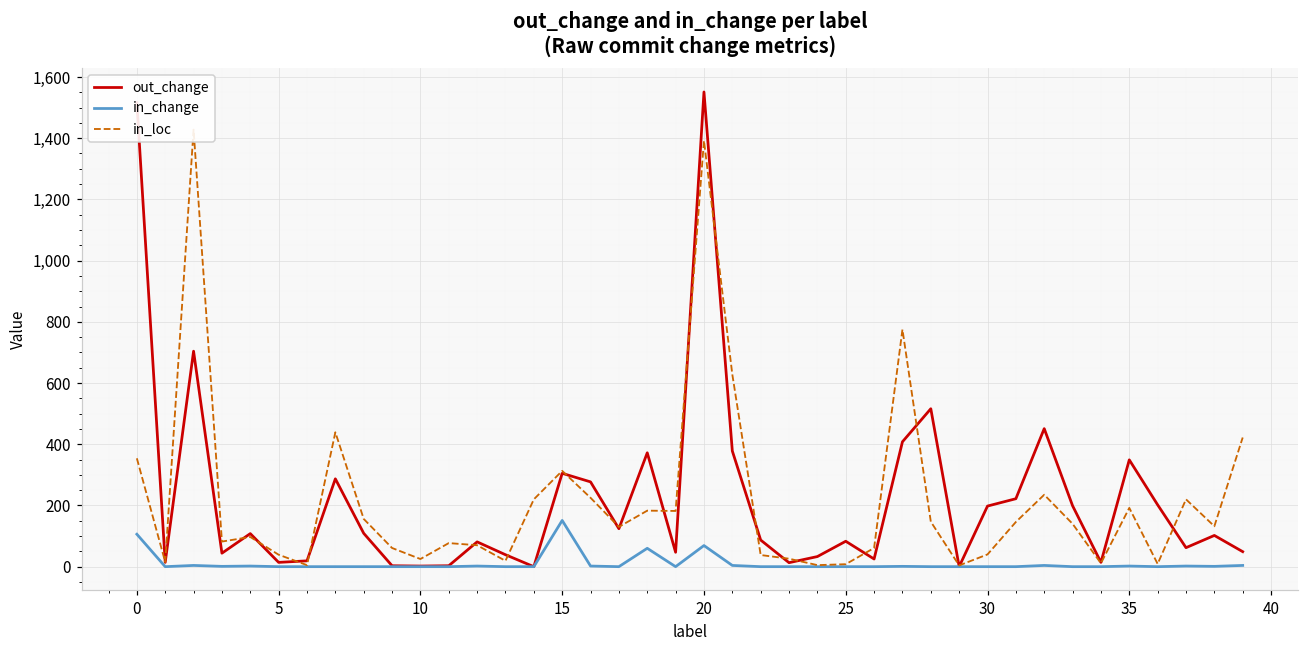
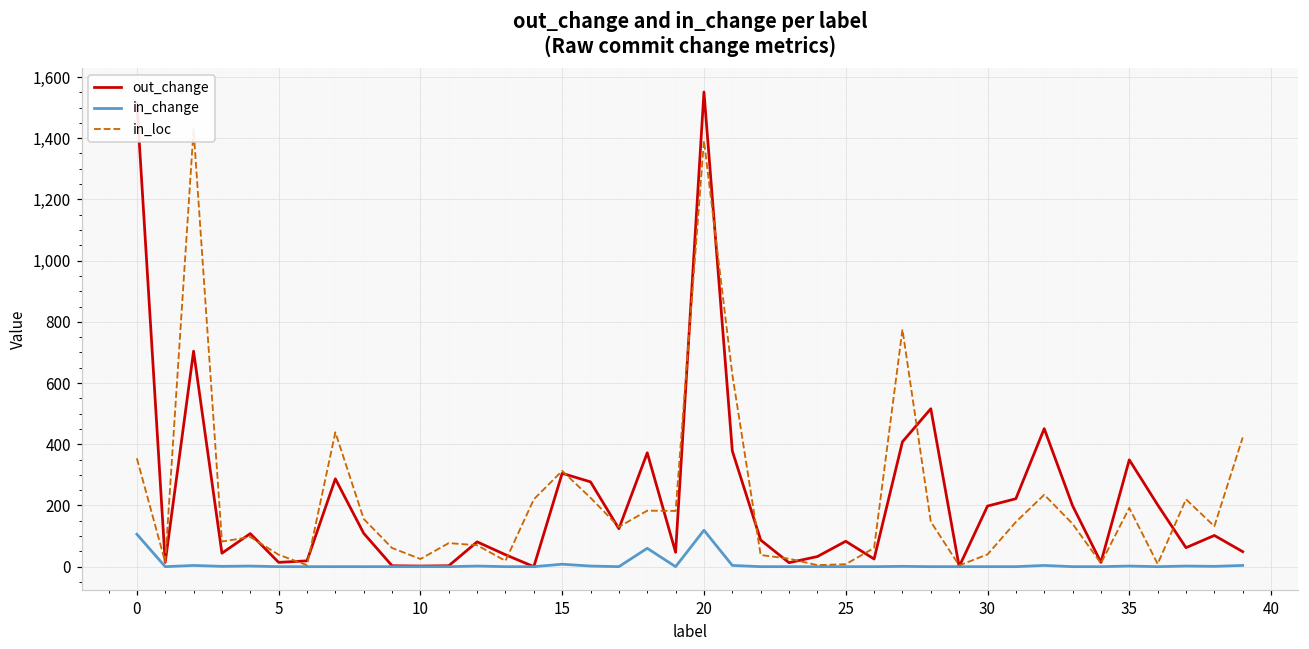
  {
    "out_change": {
      "5": "10",
      "20": "1,550",
      "25": "80",
      "30": "200",
      "35": "350"
    },
    "in_change": {
      "0": "110",
      "5": "0",
-     "15": "150",
-     "20": "70",
+     "15": "10",
+     "20": "120",
      "30": "0",
      "35": "0"
    },
    "in_loc": {
      "0": "350",
      "5": "40",
      "10": "30",
      "20": "1,390",
      "30": "40",
      "35": "190"
    }
  }
